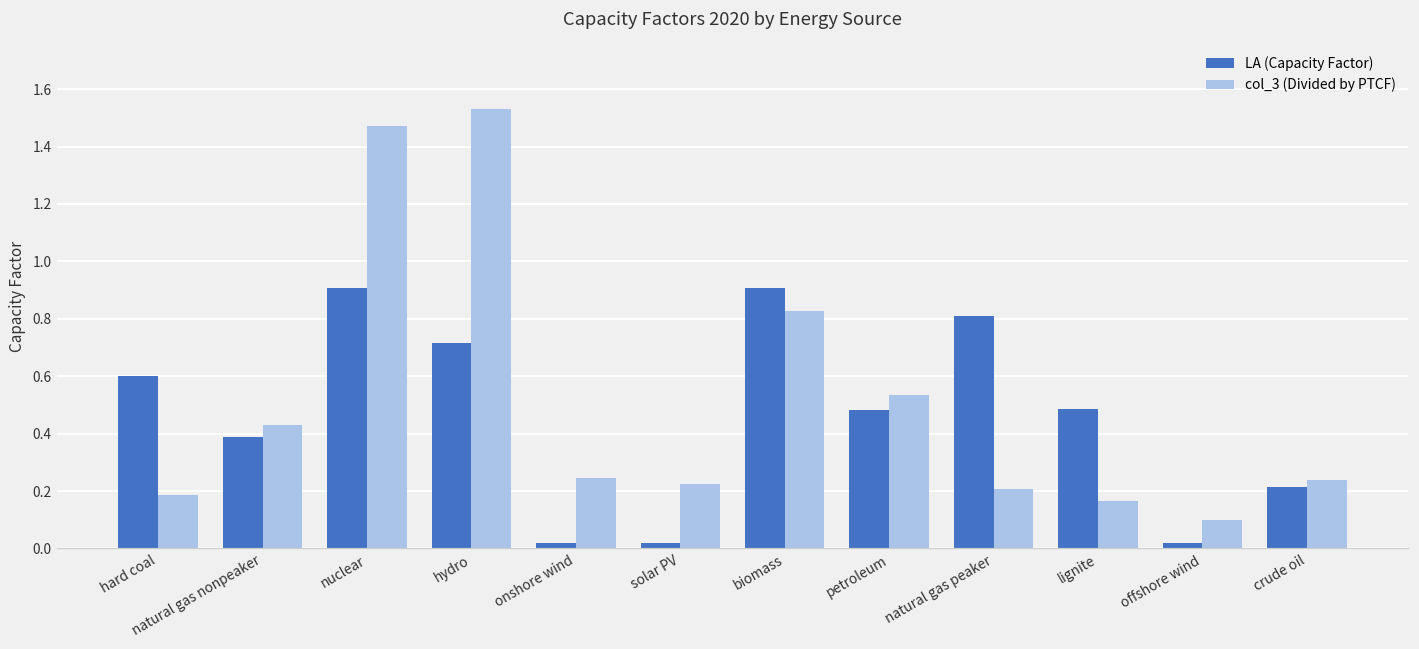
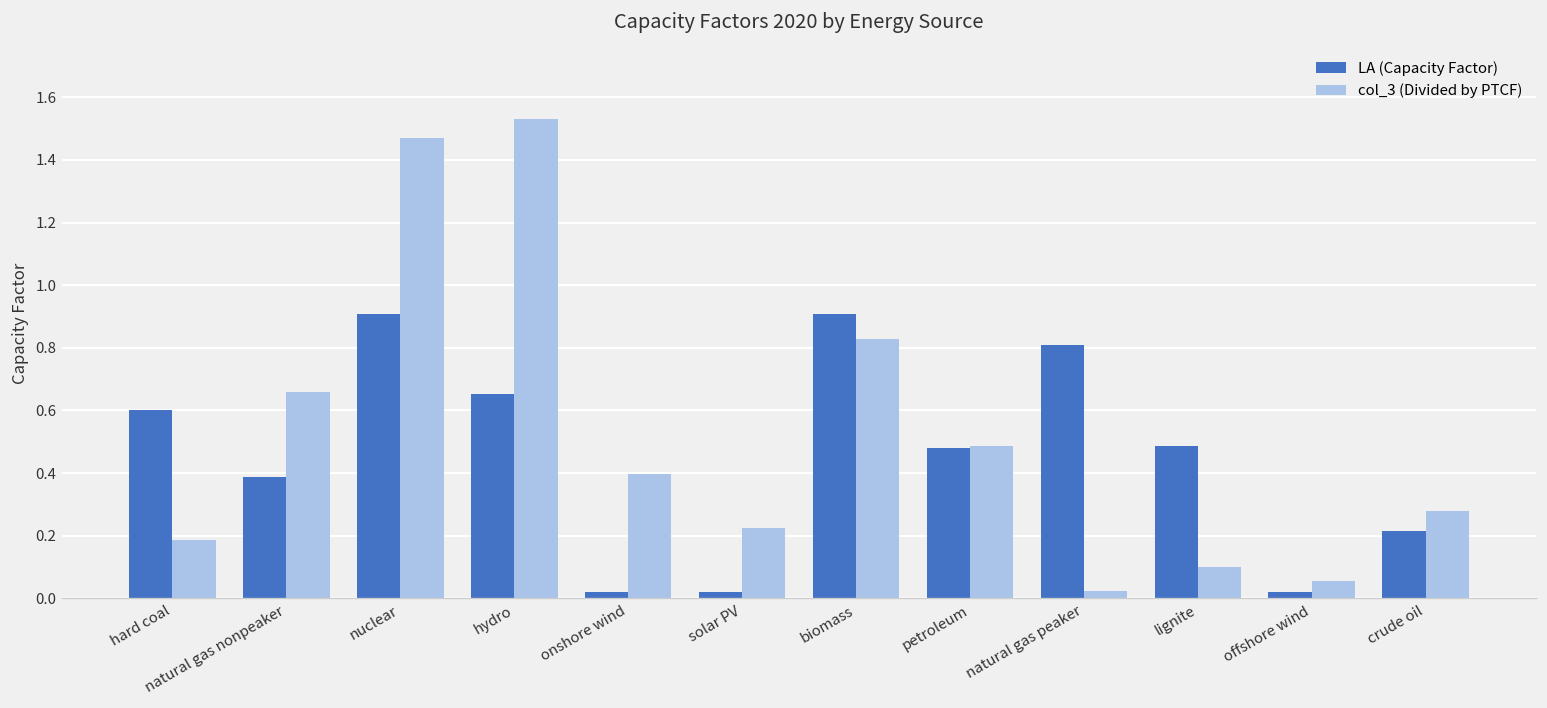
  {
    "LA (Capacity Factor)": {
      "hard coal": 0.60,
      "natural gas nonpeaker": 0.39,
      "nuclear": 0.91,
-     "hydro": 0.72,
+     "hydro": 0.65,
      "onshore wind": 0.02,
      "solar PV": 0.02,
      "biomass": 0.91,
      "petroleum": 0.48,
      "natural gas peaker": 0.81,
      "lignite": 0.49,
      "offshore wind": 0.02,
      "crude oil": 0.22
    },
    "col_3 (Divided by PTCF)": {
      "hard coal": 0.18,
-     "natural gas nonpeaker": 0.43,
+     "natural gas nonpeaker": 0.66,
      "nuclear": 1.47,
      "hydro": 1.53,
-     "onshore wind": 0.25,
+     "onshore wind": 0.40,
      "solar PV": 0.22,
      "biomass": 0.83,
-     "petroleum": 0.53,
-     "natural gas peaker": 0.21,
-     "lignite": 0.16,
-     "offshore wind": 0.10,
-     "crude oil": 0.24
+     "petroleum": 0.48,
+     "natural gas peaker": 0.02,
+     "lignite": 0.10,
+     "offshore wind": 0.06,
+     "crude oil": 0.28
    }
  }
